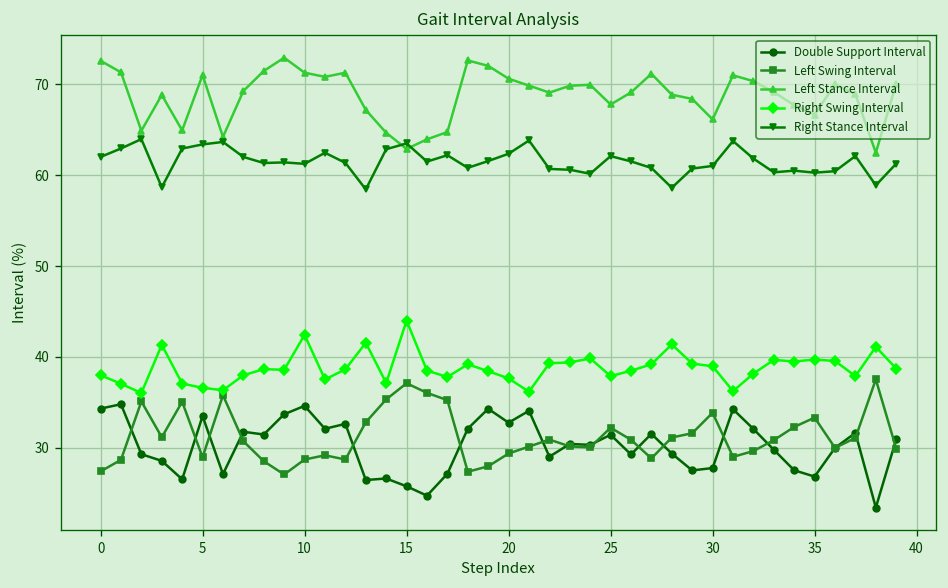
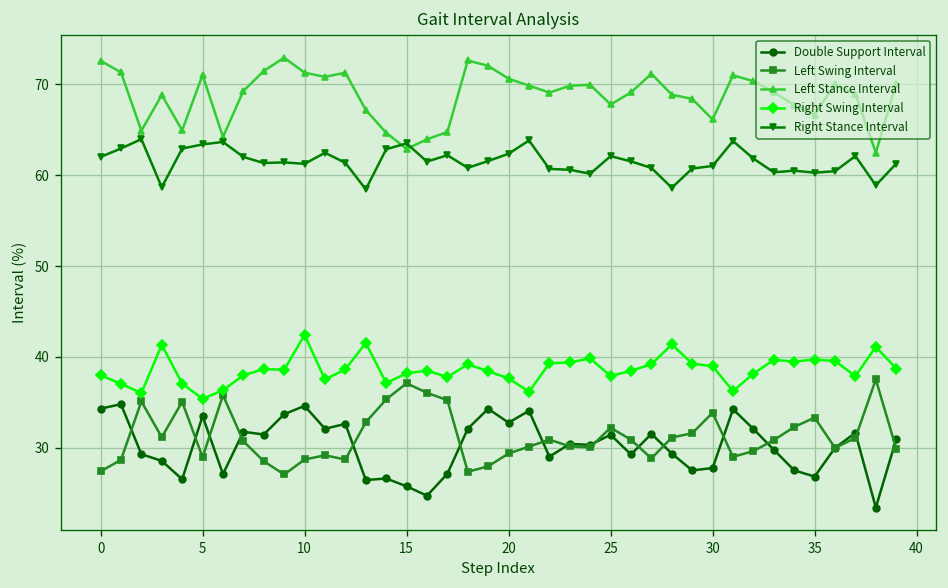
  {
    "Left Stance Interval": {
      "0": 73,
      "5": 71,
      "10": 71,
      "15": 63,
      "20": 71,
      "25": 68,
      "30": 66
    },
    "Right Swing Interval": {
      "0": 38,
-     "5": 37,
+     "5": 35,
      "10": 42,
-     "15": 44,
+     "15": 38,
      "20": 38,
      "25": 38,
      "30": 39,
      "35": 40
    }
  }
